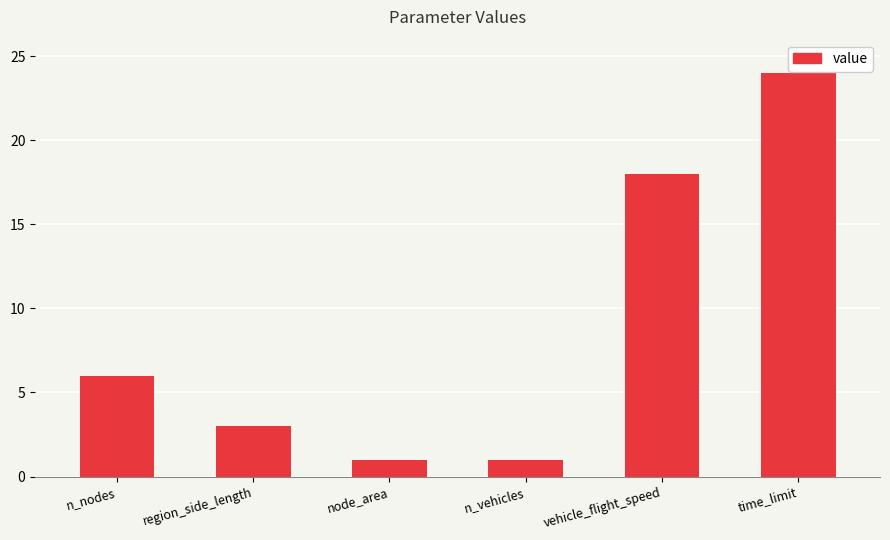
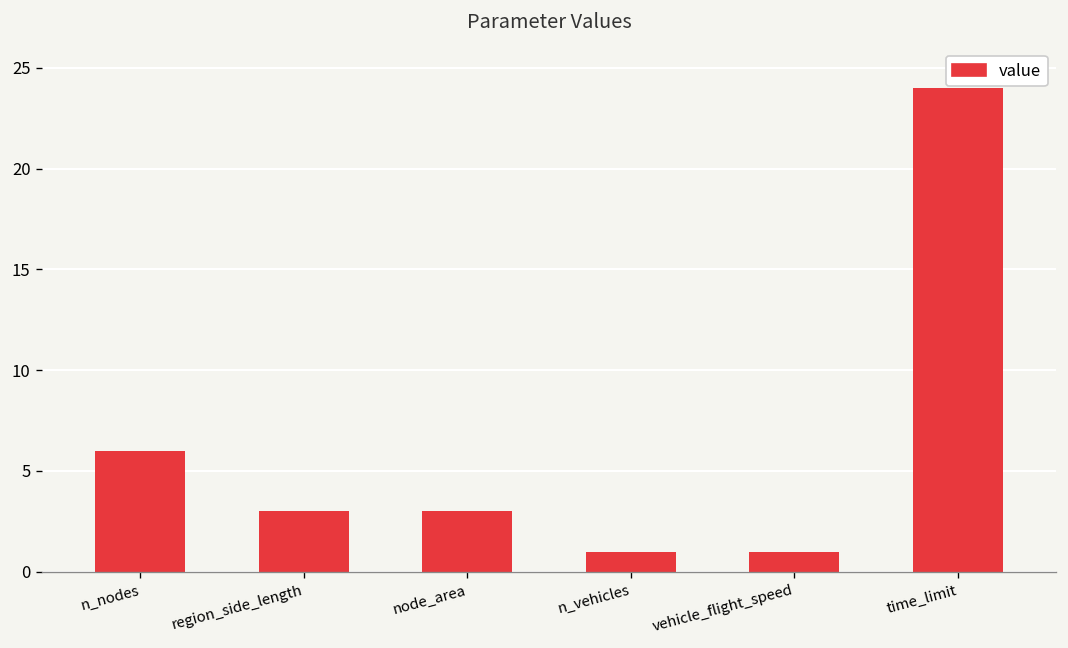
  {
    "n_nodes": 6,
    "region_side_length": 3,
-   "node_area": 1,
+   "node_area": 3,
    "n_vehicles": 1,
-   "vehicle_flight_speed": 18,
+   "vehicle_flight_speed": 1,
    "time_limit": 24
  }
